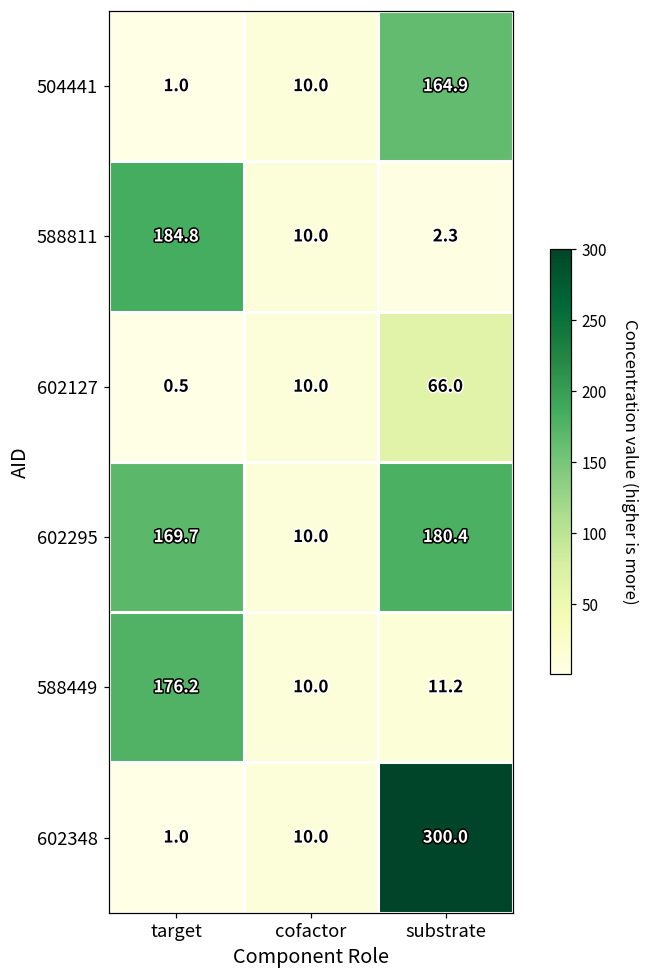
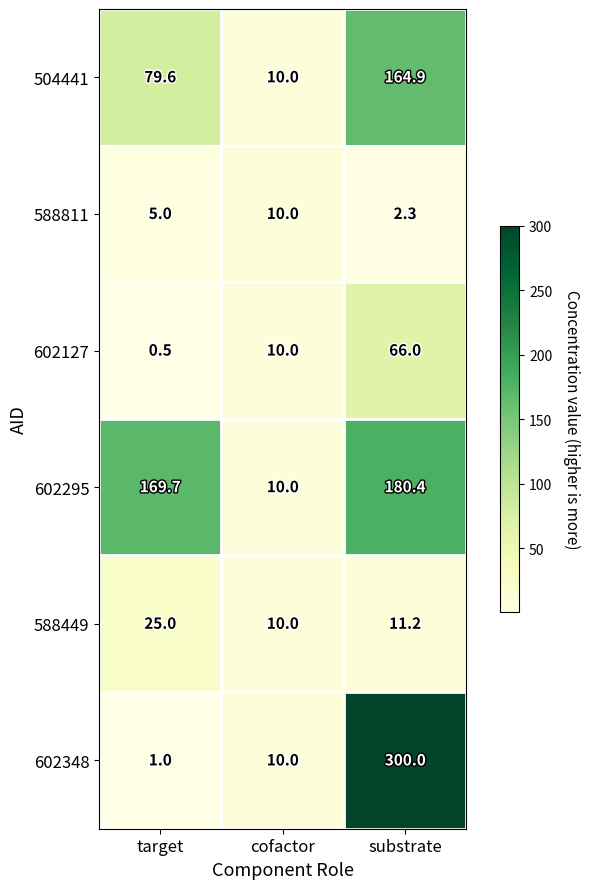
  {
    "504441": {
-     "target": 1.0,
+     "target": 79.6,
      "cofactor": 10.0,
      "substrate": 164.9
    },
    "588811": {
-     "target": 184.8,
+     "target": 5.0,
      "cofactor": 10.0,
      "substrate": 2.3
    },
    "602127": {
      "target": 0.5,
      "cofactor": 10.0,
      "substrate": 66.0
    },
    "602295": {
      "target": 169.7,
      "cofactor": 10.0,
      "substrate": 180.4
    },
    "588449": {
-     "target": 176.2,
+     "target": 25.0,
      "cofactor": 10.0,
      "substrate": 11.2
    },
    "602348": {
      "target": 1.0,
      "cofactor": 10.0,
      "substrate": 300.0
    }
  }
